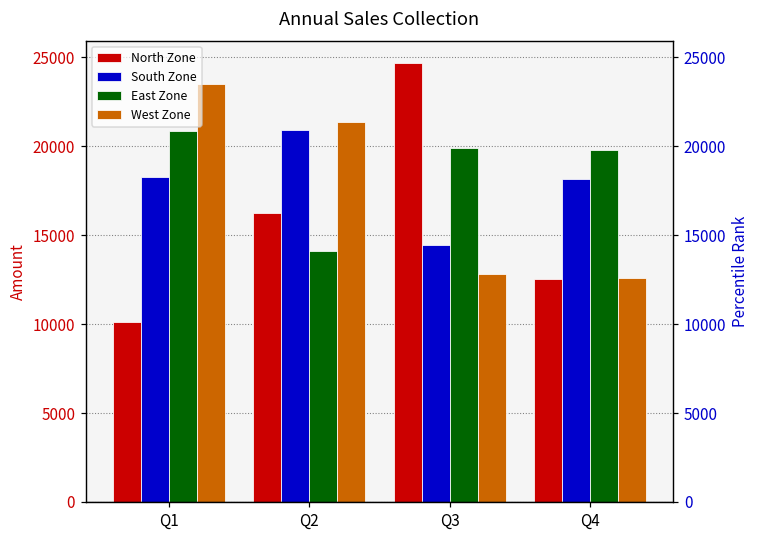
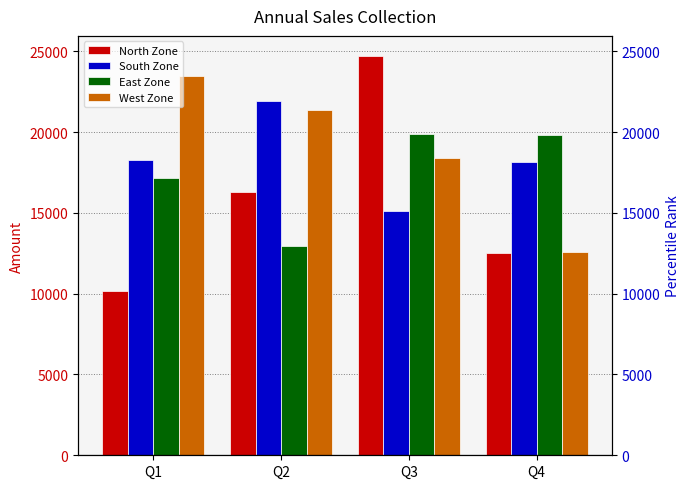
  {
    "North Zone": {
      "Q1": 10100,
      "Q2": 16300,
      "Q3": 24700,
      "Q4": 12500
    },
    "South Zone": {
      "Q1": 18300,
-     "Q2": 20900,
-     "Q3": 14500,
+     "Q2": 21900,
+     "Q3": 15100,
      "Q4": 18200
    },
    "East Zone": {
-     "Q1": 20900,
-     "Q2": 14100,
+     "Q1": 17200,
+     "Q2": 13000,
      "Q3": 19900,
      "Q4": 19800
    },
    "West Zone": {
      "Q1": 23500,
      "Q2": 21400,
-     "Q3": 12800,
+     "Q3": 18400,
      "Q4": 12600
    }
  }
